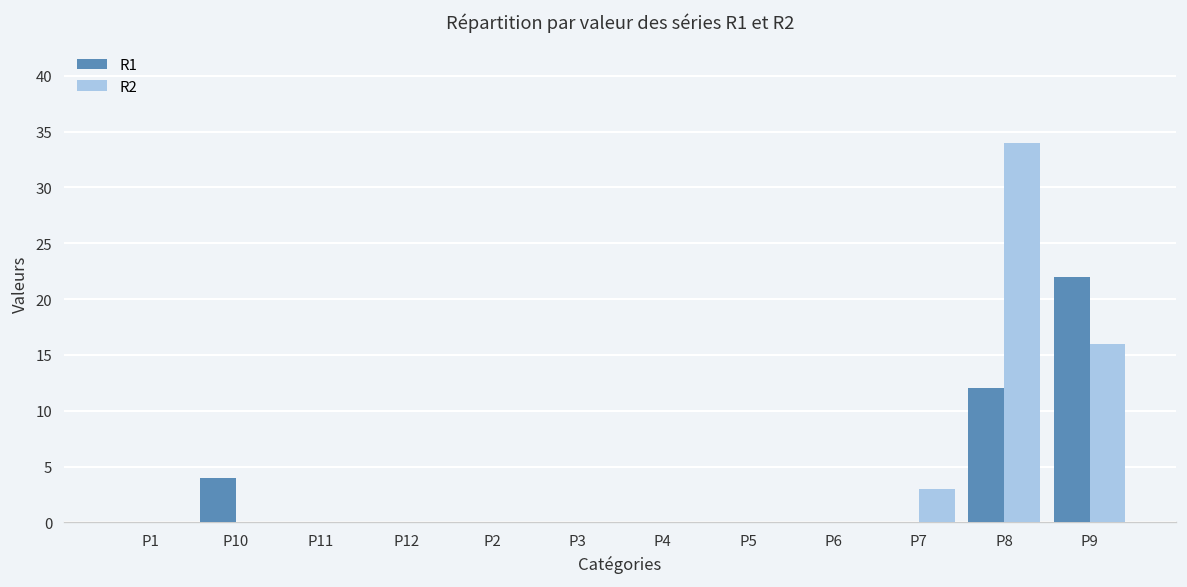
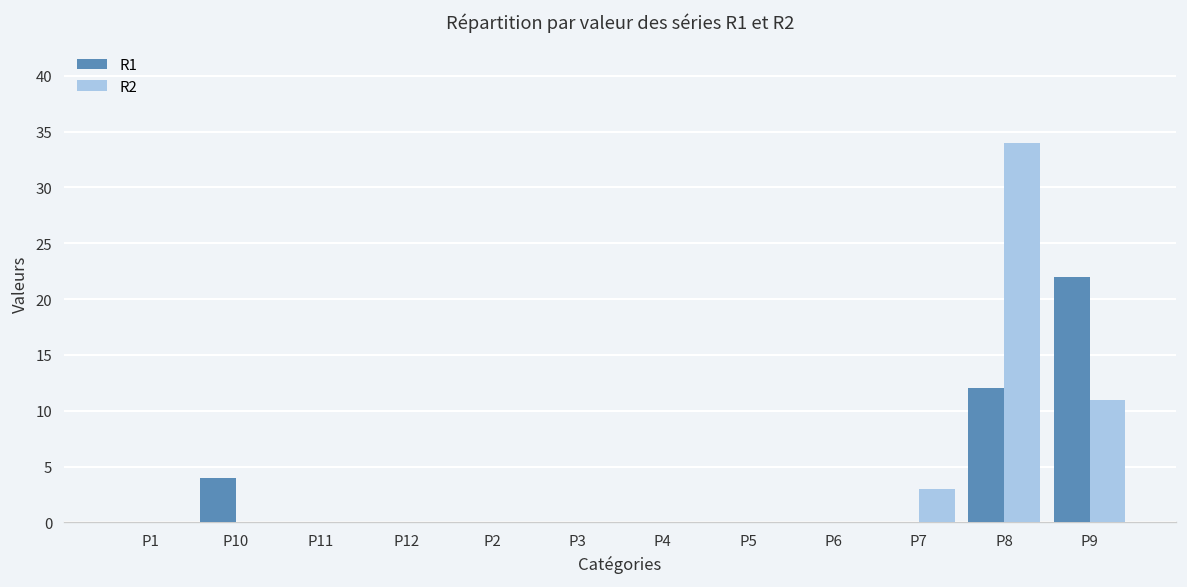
  {
    "R1": {
      "P1": 0,
      "P10": 4,
      "P11": 0,
      "P12": 0,
      "P2": 0,
      "P3": 0,
      "P4": 0,
      "P5": 0,
      "P6": 0,
      "P7": 0,
      "P8": 12,
      "P9": 22
    },
    "R2": {
      "P1": 0,
      "P10": 0,
      "P11": 0,
      "P12": 0,
      "P2": 0,
      "P3": 0,
      "P4": 0,
      "P5": 0,
      "P6": 0,
      "P7": 3,
      "P8": 34,
-     "P9": 16
+     "P9": 11
    }
  }
